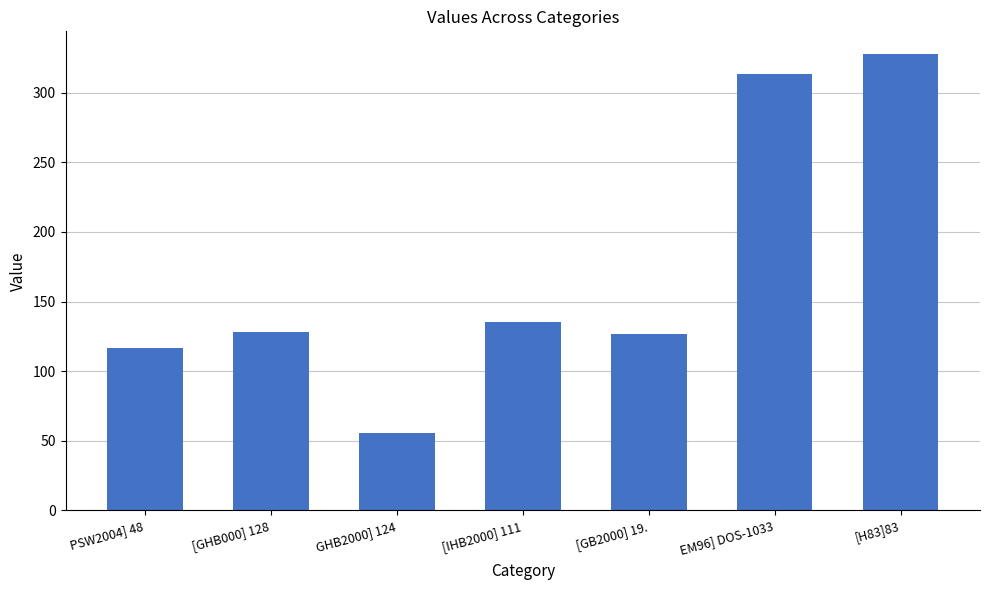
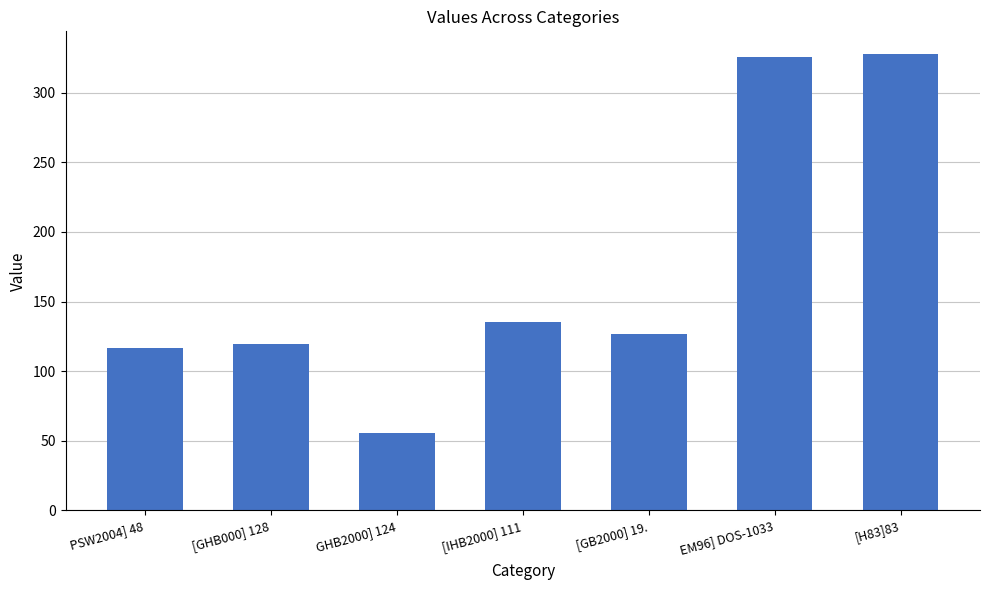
  {
    "PSW2004] 48": 117,
-   "[GHB000] 128": 128,
+   "[GHB000] 128": 119,
    "GHB2000] 124": 55,
    "[IHB2000] 111": 135,
    "[GB2000] 19.": 127,
-   "EM96] DOS-1033": 313,
+   "EM96] DOS-1033": 326,
    "[H83]83": 328
  }
